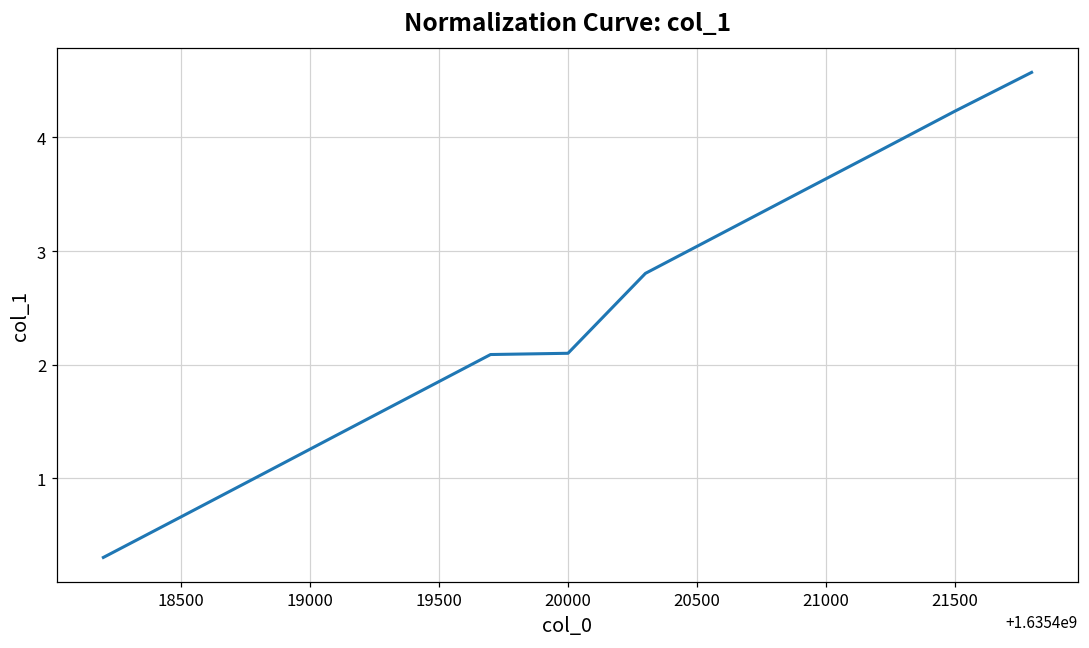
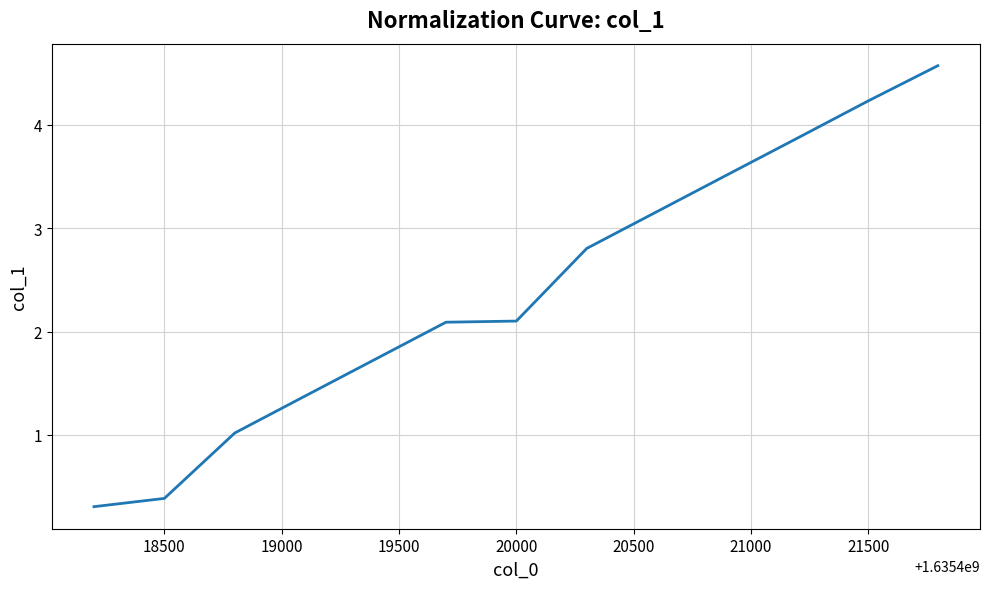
  {
-   "18500": 0.66,
+   "18500": 0.39,
    "20000": 2.10,
    "21500": 4.23
  }
